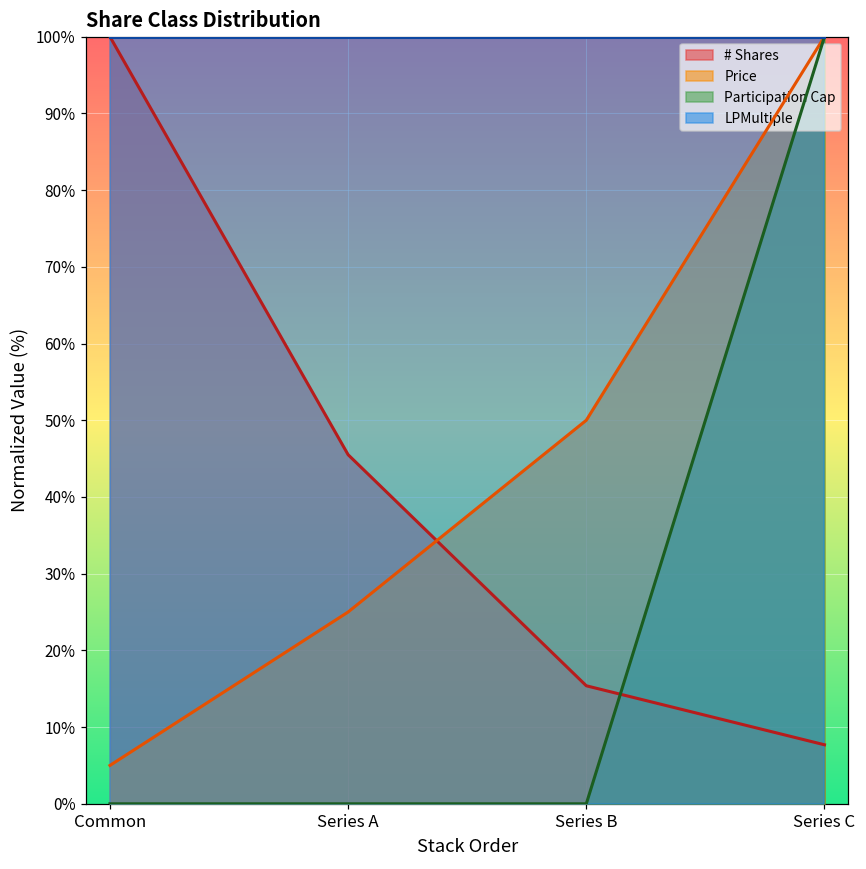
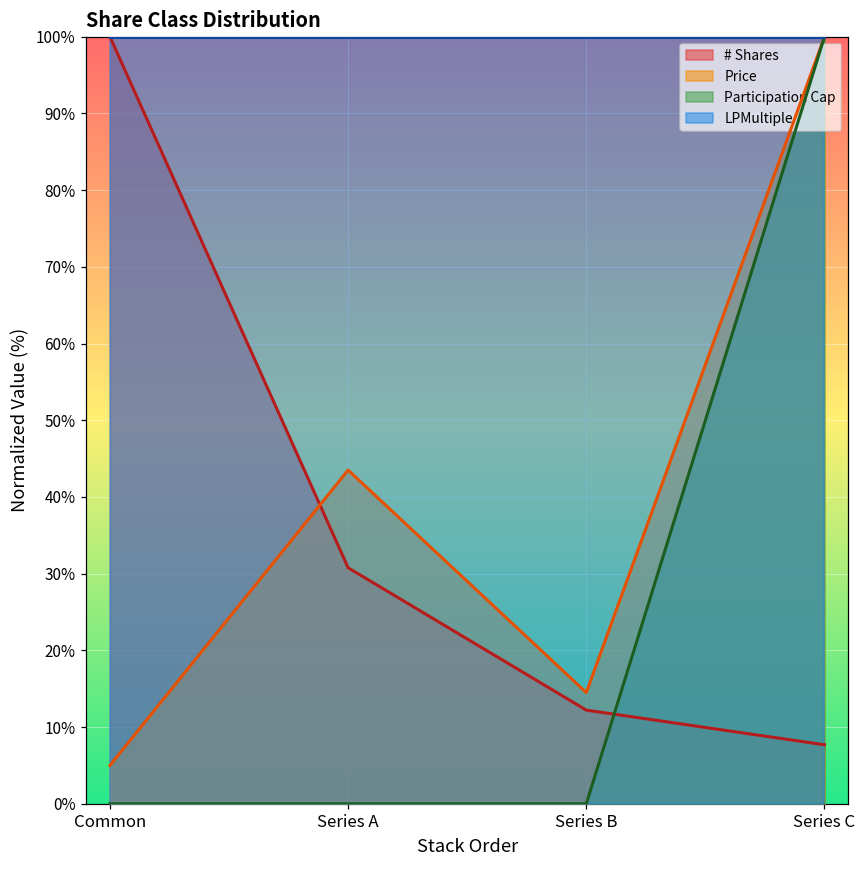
  {
    "# Shares": {
-     "Series A": "46%",
-     "Series B": "15%",
+     "Series A": "31%",
+     "Series B": "12%",
      "Series C": "8%"
    },
    "Price": {
      "Common": "5%",
-     "Series A": "25%",
-     "Series B": "50%"
+     "Series A": "43%",
+     "Series B": "14%"
    },
    "Participation Cap": {
      "Common": "0%",
      "Series A": "0%",
      "Series B": "0%"
    },
    "LPMultiple": {
      "Series A": "100%",
      "Series B": "100%"
    }
  }
